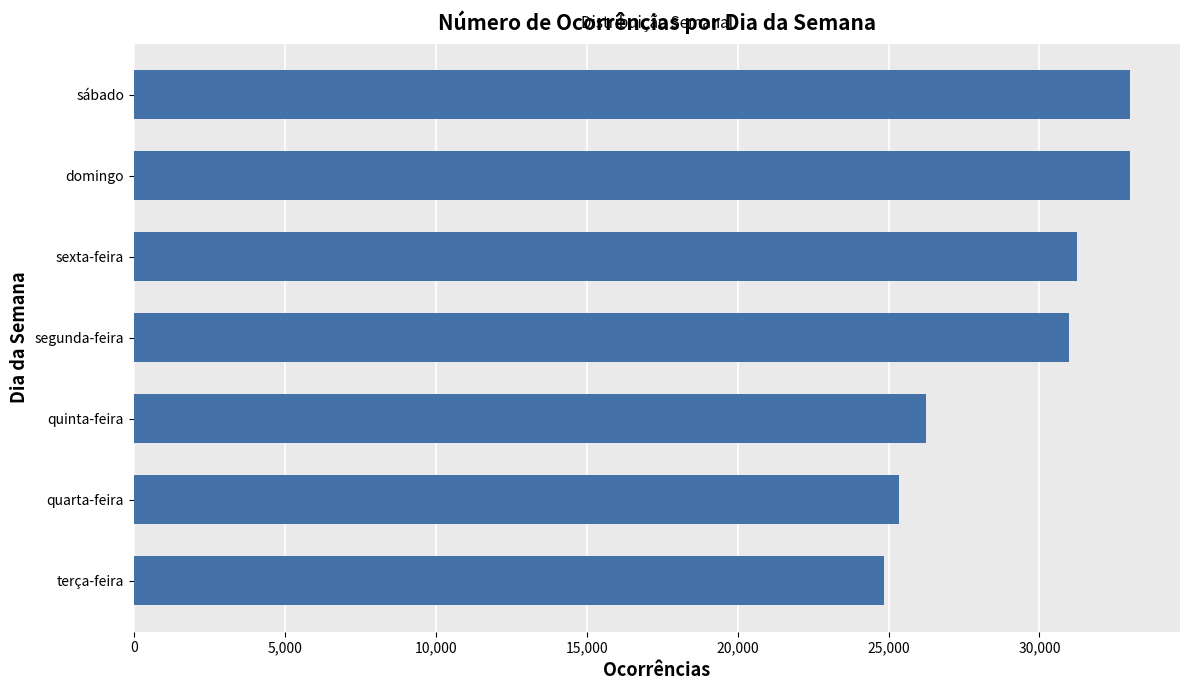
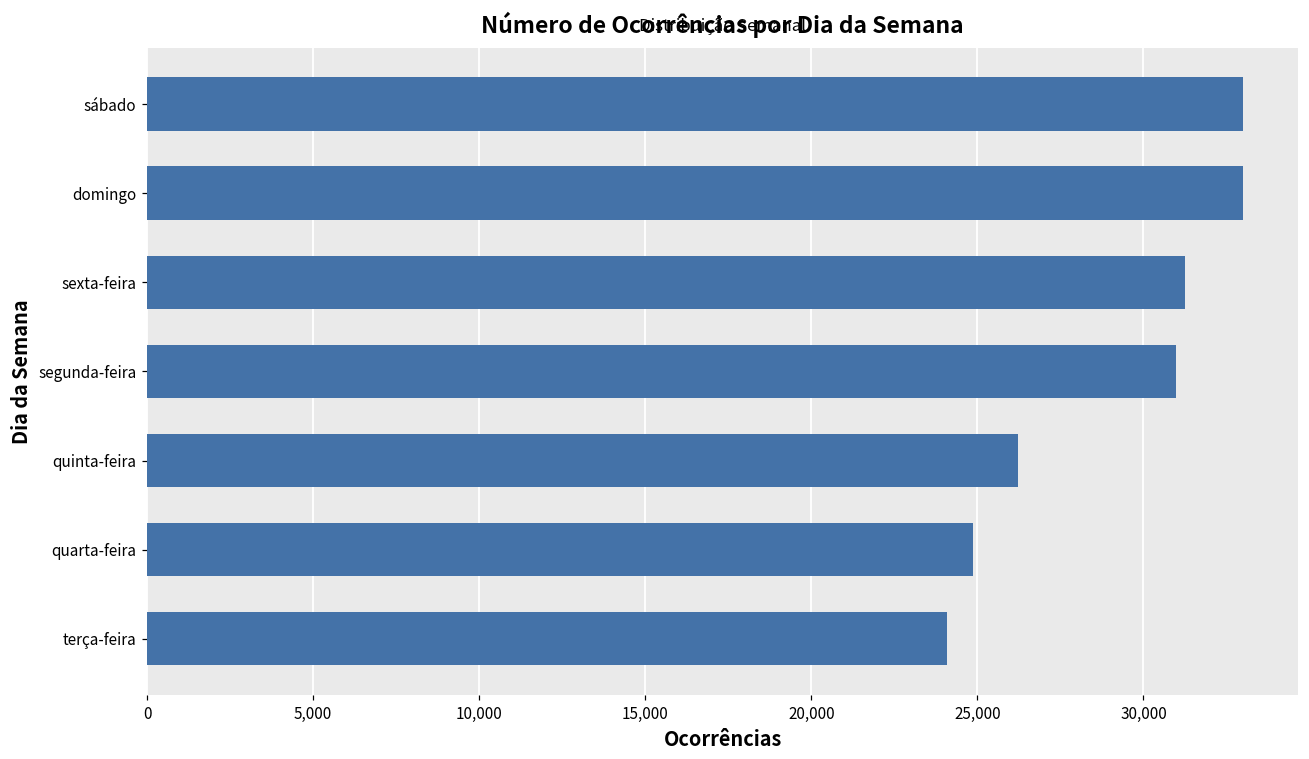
  {
    "sábado": "33,000",
    "domingo": "33,000",
    "sexta-feira": "31,200",
    "segunda-feira": "31,000",
    "quinta-feira": "26,200",
-   "quarta-feira": "25,400",
-   "terça-feira": "24,800"
+   "quarta-feira": "24,900",
+   "terça-feira": "24,100"
  }
